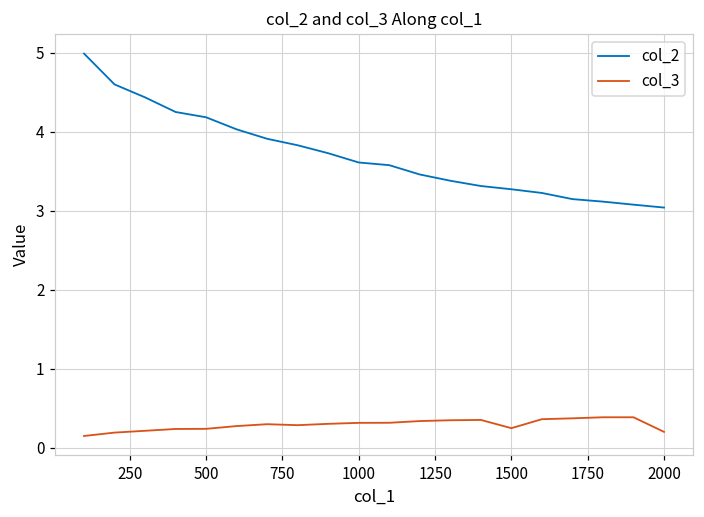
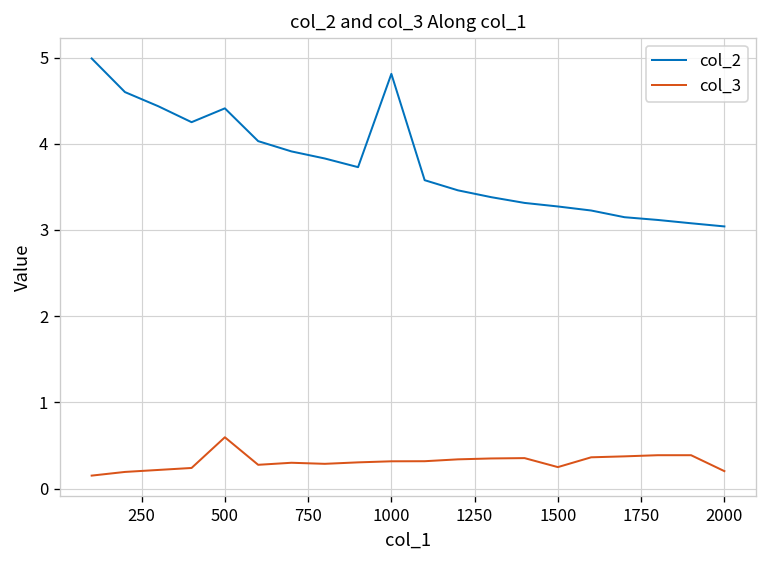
  {
    "col_2": {
-     "500": 4.2,
-     "1000": 3.6,
+     "500": 4.4,
+     "1000": 4.8,
      "1500": 3.3,
      "2000": 3.0
    },
    "col_3": {
-     "500": 0.2,
+     "500": 0.6,
      "1000": 0.3,
      "1500": 0.2,
      "2000": 0.2
    }
  }
